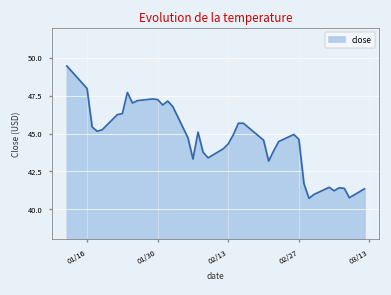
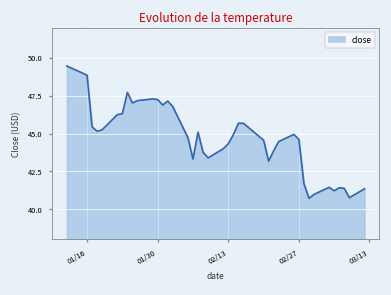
  {
-   "01/16": 48.0,
+   "01/16": 48.9,
    "01/30": 47.3,
    "02/13": 44.3,
    "02/27": 44.6
  }
